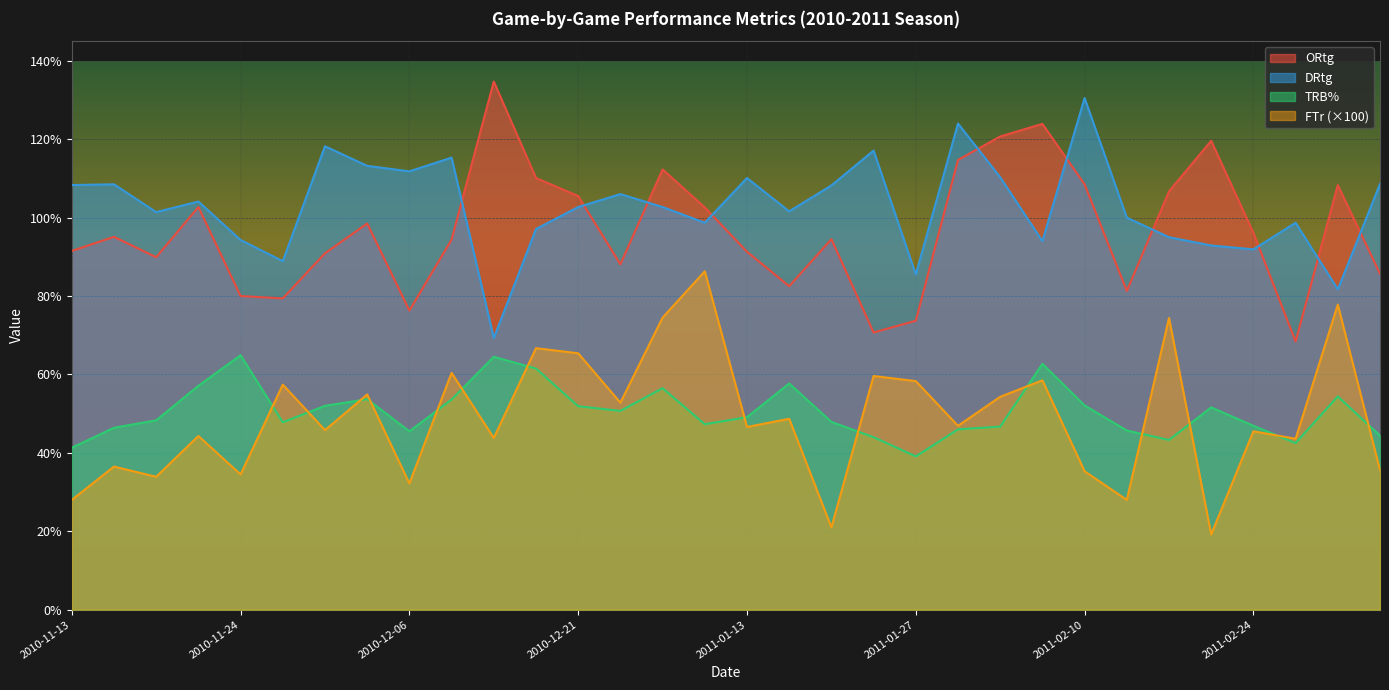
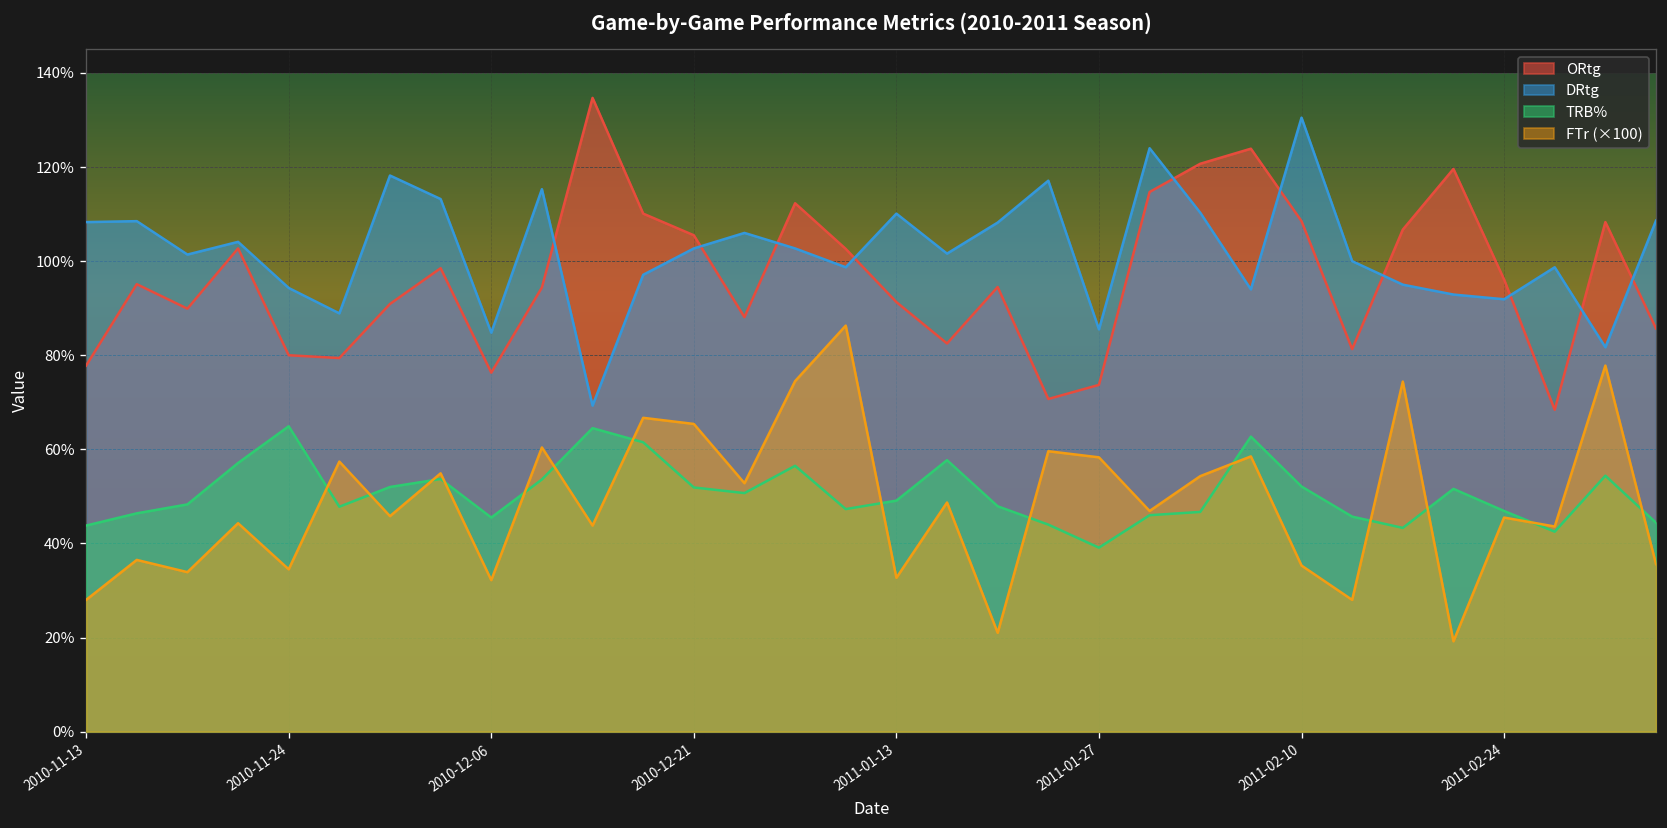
  {
    "ORtg": {
-     "2010-11-13": "92%",
+     "2010-11-13": "78%",
      "2010-11-24": "80%",
      "2010-12-06": "76%",
      "2010-12-21": "106%",
      "2011-01-13": "91%",
      "2011-01-27": "74%",
      "2011-02-10": "109%",
      "2011-02-24": "96%"
    },
    "DRtg": {
      "2010-11-13": "108%",
      "2010-11-24": "94%",
-     "2010-12-06": "112%",
+     "2010-12-06": "85%",
      "2010-12-21": "103%",
      "2011-01-13": "110%",
      "2011-01-27": "86%",
      "2011-02-10": "131%",
      "2011-02-24": "92%"
    },
    "TRB%": {
-     "2010-11-13": "41%",
+     "2010-11-13": "44%",
      "2010-11-24": "65%",
      "2010-12-06": "46%",
      "2010-12-21": "52%",
      "2011-01-13": "49%",
      "2011-01-27": "39%",
      "2011-02-10": "52%",
      "2011-02-24": "47%"
    },
    "FTr (×100)": {
      "2010-11-13": "28%",
      "2010-11-24": "35%",
      "2010-12-06": "32%",
      "2010-12-21": "65%",
-     "2011-01-13": "47%",
+     "2011-01-13": "33%",
      "2011-01-27": "58%",
      "2011-02-10": "35%",
      "2011-02-24": "46%"
    }
  }
